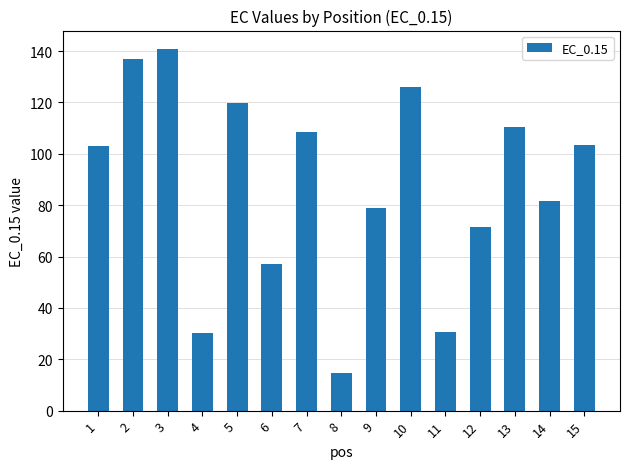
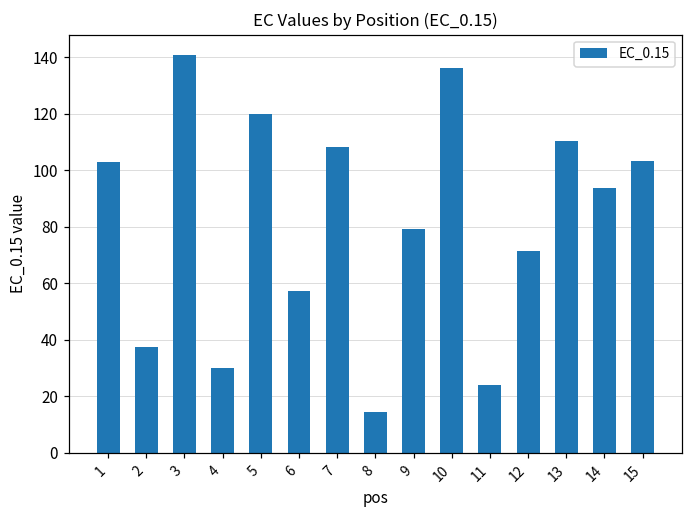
  {
    "1": 103,
-   "2": 137,
+   "2": 37,
    "3": 141,
    "4": 30,
    "5": 120,
    "6": 57,
    "7": 108,
    "8": 15,
    "9": 79,
-   "10": 126,
-   "11": 31,
+   "10": 136,
+   "11": 24,
    "12": 72,
    "13": 110,
-   "14": 82,
+   "14": 94,
    "15": 103
  }
